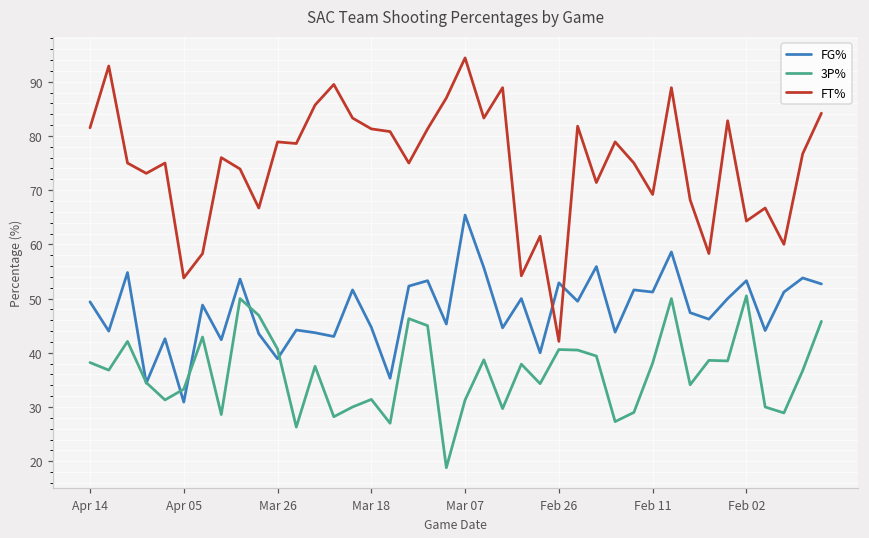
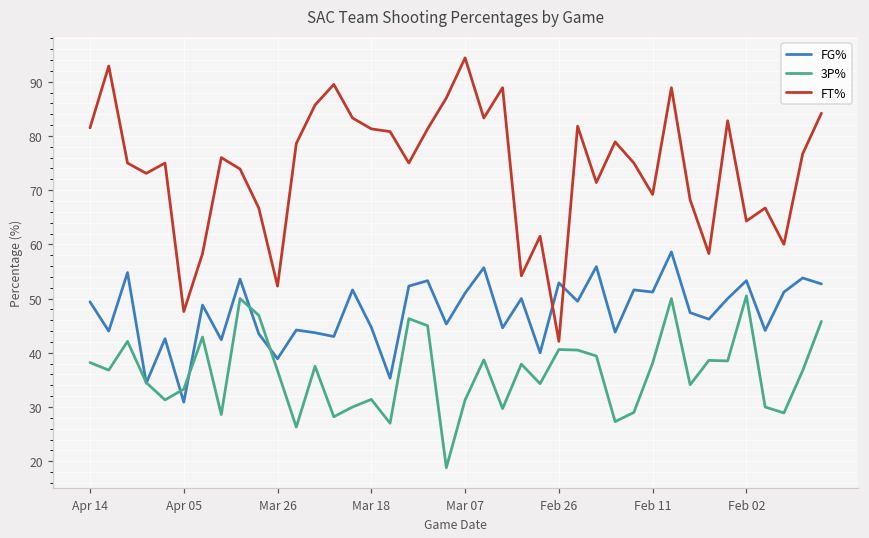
  {
    "FG%": {
      "Apr 14": 49,
      "Apr 05": 31,
      "Mar 26": 39,
      "Mar 18": 45,
-     "Mar 07": 65,
+     "Mar 07": 51,
      "Feb 26": 53,
      "Feb 11": 51,
      "Feb 02": 53
    },
    "3P%": {
      "Apr 14": 38,
      "Apr 05": 33,
-     "Mar 26": 41,
+     "Mar 26": 37,
      "Mar 18": 31,
      "Mar 07": 31,
      "Feb 26": 41,
      "Feb 11": 38,
      "Feb 02": 51
    },
    "FT%": {
      "Apr 14": 82,
-     "Apr 05": 54,
-     "Mar 26": 79,
+     "Apr 05": 48,
+     "Mar 26": 52,
      "Mar 18": 81,
      "Mar 07": 94,
      "Feb 26": 42,
      "Feb 11": 69,
      "Feb 02": 64
    }
  }
